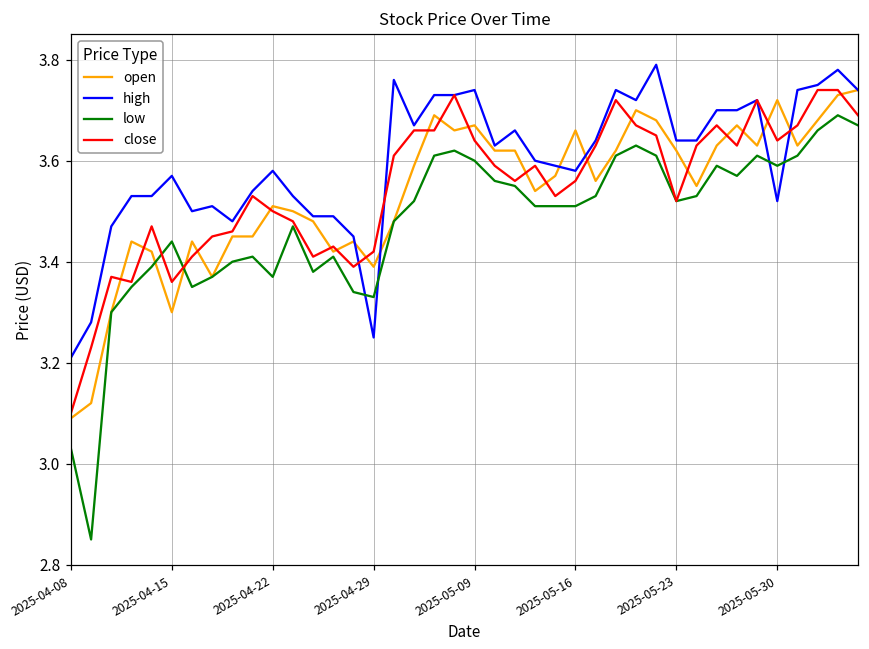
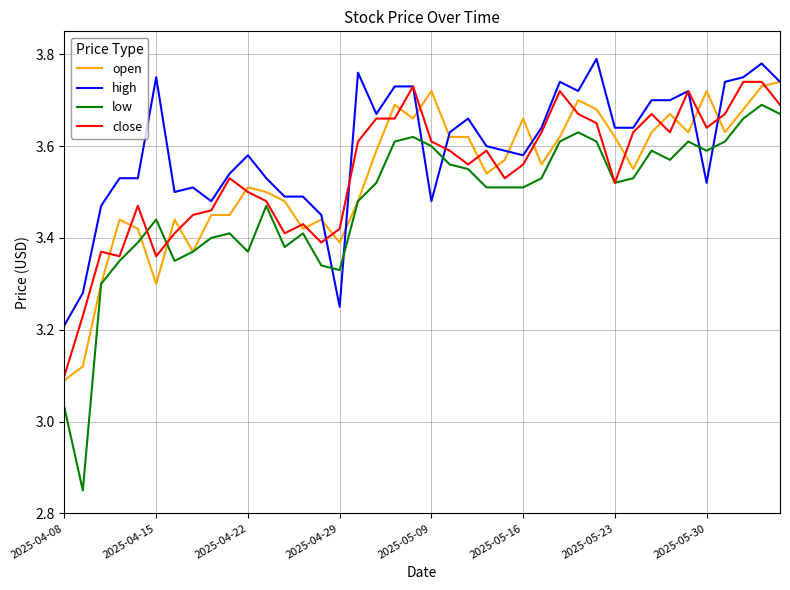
  {
    "open": {
      "2025-04-08": 3.09,
      "2025-04-15": 3.30,
      "2025-04-22": 3.51,
      "2025-04-29": 3.39,
-     "2025-05-09": 3.67,
+     "2025-05-09": 3.72,
      "2025-05-16": 3.66,
      "2025-05-23": 3.62,
      "2025-05-30": 3.72
    },
    "high": {
      "2025-04-08": 3.21,
-     "2025-04-15": 3.57,
+     "2025-04-15": 3.75,
      "2025-04-22": 3.58,
      "2025-04-29": 3.25,
-     "2025-05-09": 3.74,
+     "2025-05-09": 3.48,
      "2025-05-16": 3.58,
      "2025-05-23": 3.64,
      "2025-05-30": 3.52
    },
    "low": {
      "2025-04-08": 3.03,
      "2025-04-15": 3.44,
      "2025-04-22": 3.37,
      "2025-04-29": 3.33,
      "2025-05-09": 3.60,
      "2025-05-16": 3.51,
      "2025-05-30": 3.59
    },
    "close": {
      "2025-04-08": 3.10,
      "2025-04-15": 3.36,
      "2025-04-22": 3.50,
      "2025-04-29": 3.42,
-     "2025-05-09": 3.64,
+     "2025-05-09": 3.61,
      "2025-05-16": 3.56,
      "2025-05-30": 3.64
    }
  }
